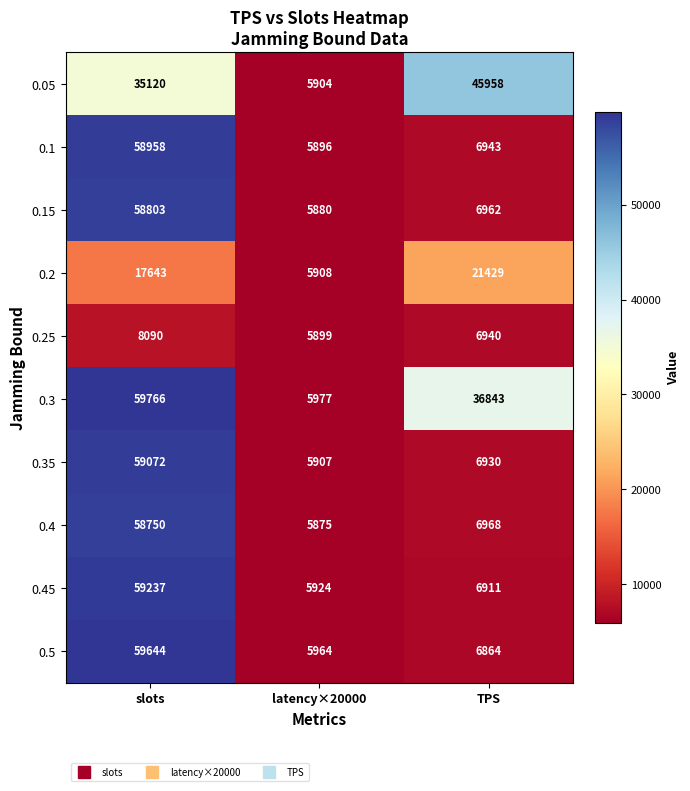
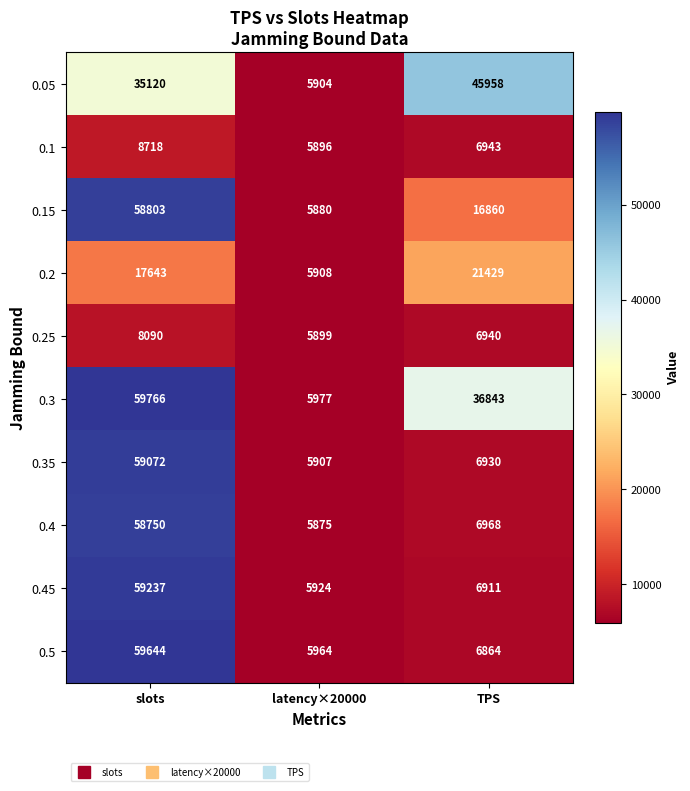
  {
    "0.05": {
      "slots": 35120,
      "latency×20000": 5904,
      "TPS": 45958
    },
    "0.1": {
-     "slots": 58958,
+     "slots": 8718,
      "latency×20000": 5896,
      "TPS": 6943
    },
    "0.15": {
      "slots": 58803,
      "latency×20000": 5880,
-     "TPS": 6962
+     "TPS": 16860
    },
    "0.2": {
      "slots": 17643,
      "latency×20000": 5908,
      "TPS": 21429
    },
    "0.25": {
      "slots": 8090,
      "latency×20000": 5899,
      "TPS": 6940
    },
    "0.3": {
      "slots": 59766,
      "latency×20000": 5977,
      "TPS": 36843
    },
    "0.35": {
      "slots": 59072,
      "latency×20000": 5907,
      "TPS": 6930
    },
    "0.4": {
      "slots": 58750,
      "latency×20000": 5875,
      "TPS": 6968
    },
    "0.45": {
      "slots": 59237,
      "latency×20000": 5924,
      "TPS": 6911
    },
    "0.5": {
      "slots": 59644,
      "latency×20000": 5964,
      "TPS": 6864
    }
  }
